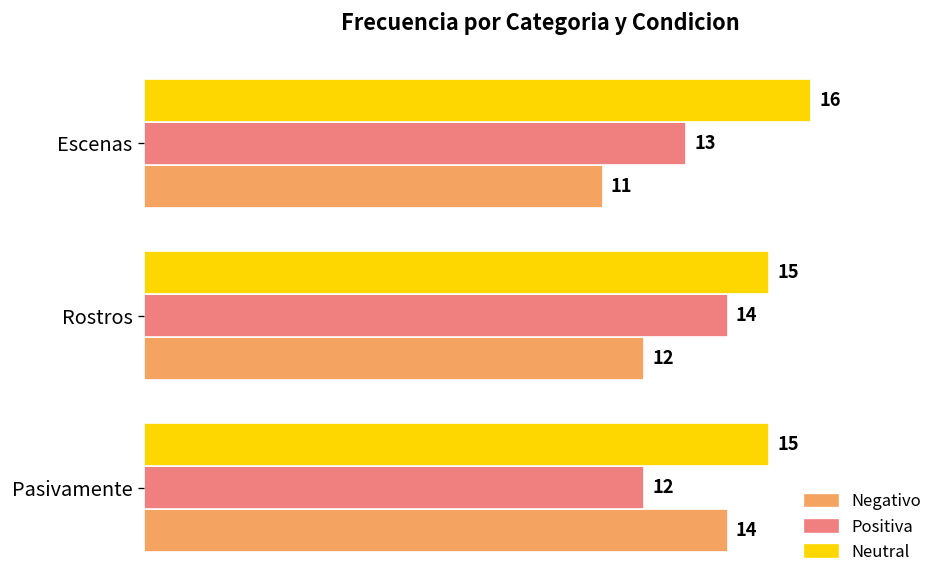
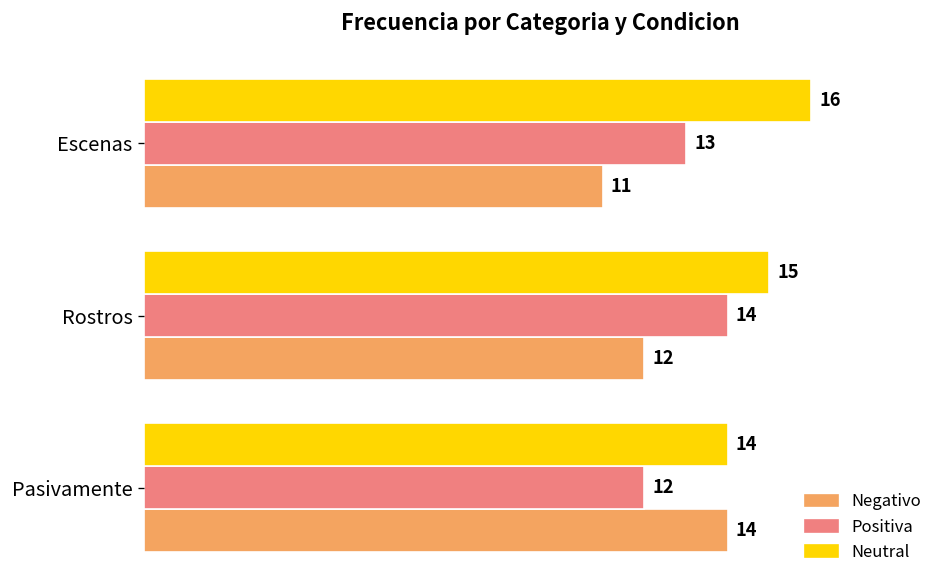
  {
    "Neutral": {
      "Escenas": 16,
      "Rostros": 15,
-     "Pasivamente": 15
+     "Pasivamente": 14
    }
  }
